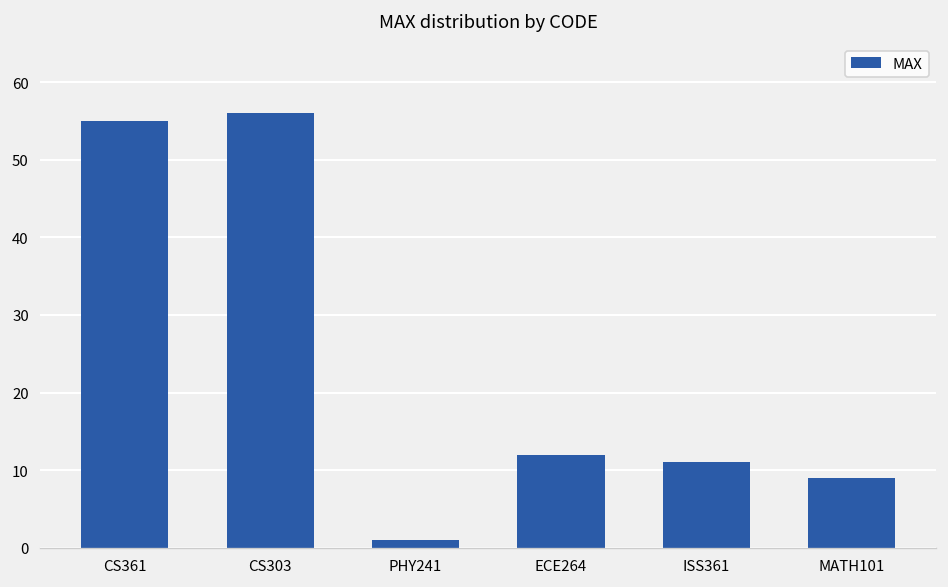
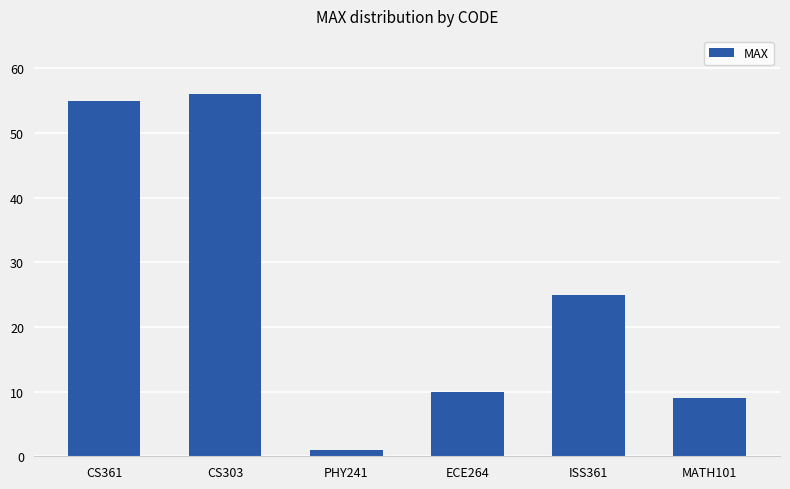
  {
    "CS361": 55,
    "CS303": 56,
    "PHY241": 1,
-   "ECE264": 12,
-   "ISS361": 11,
+   "ECE264": 10,
+   "ISS361": 25,
    "MATH101": 9
  }
